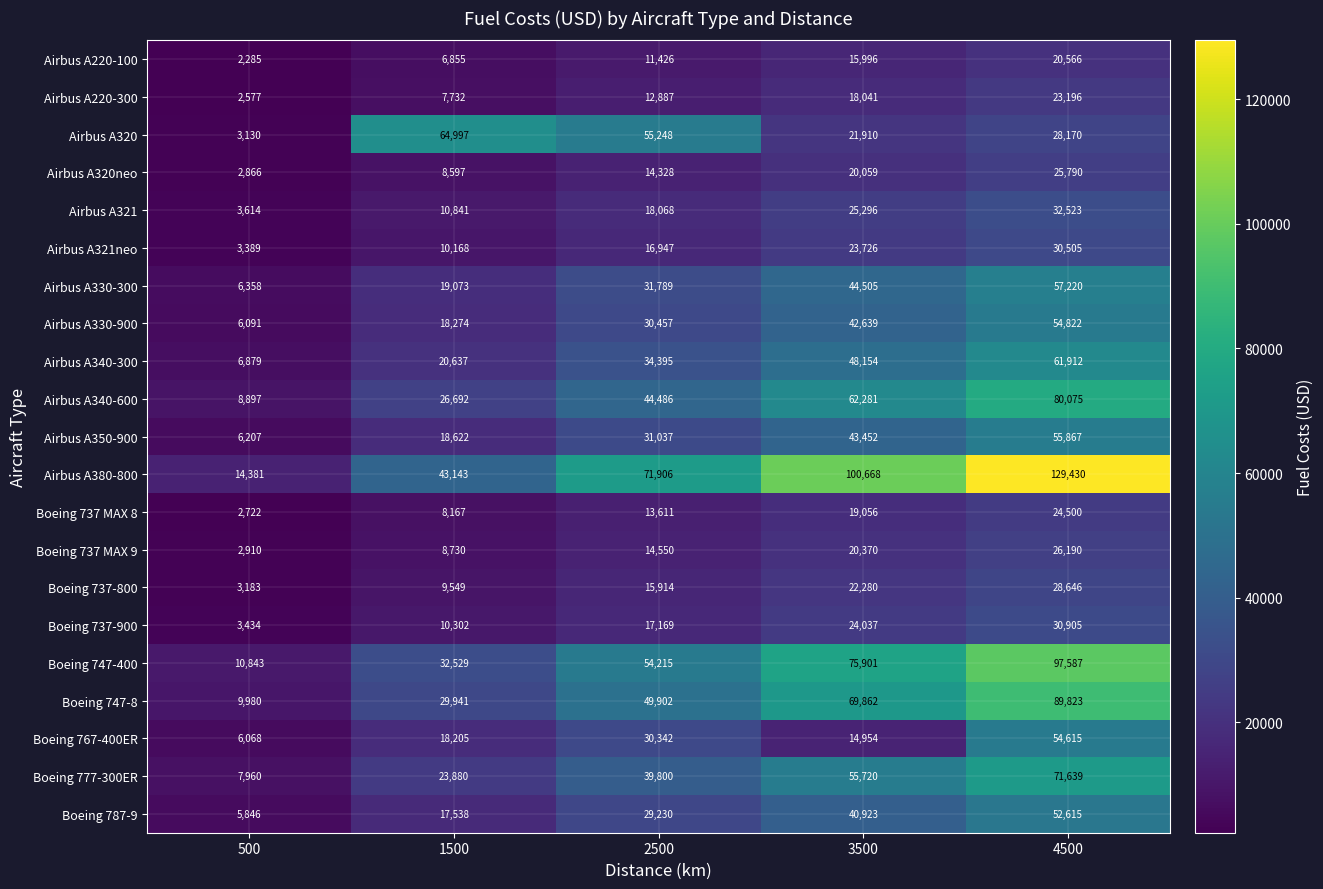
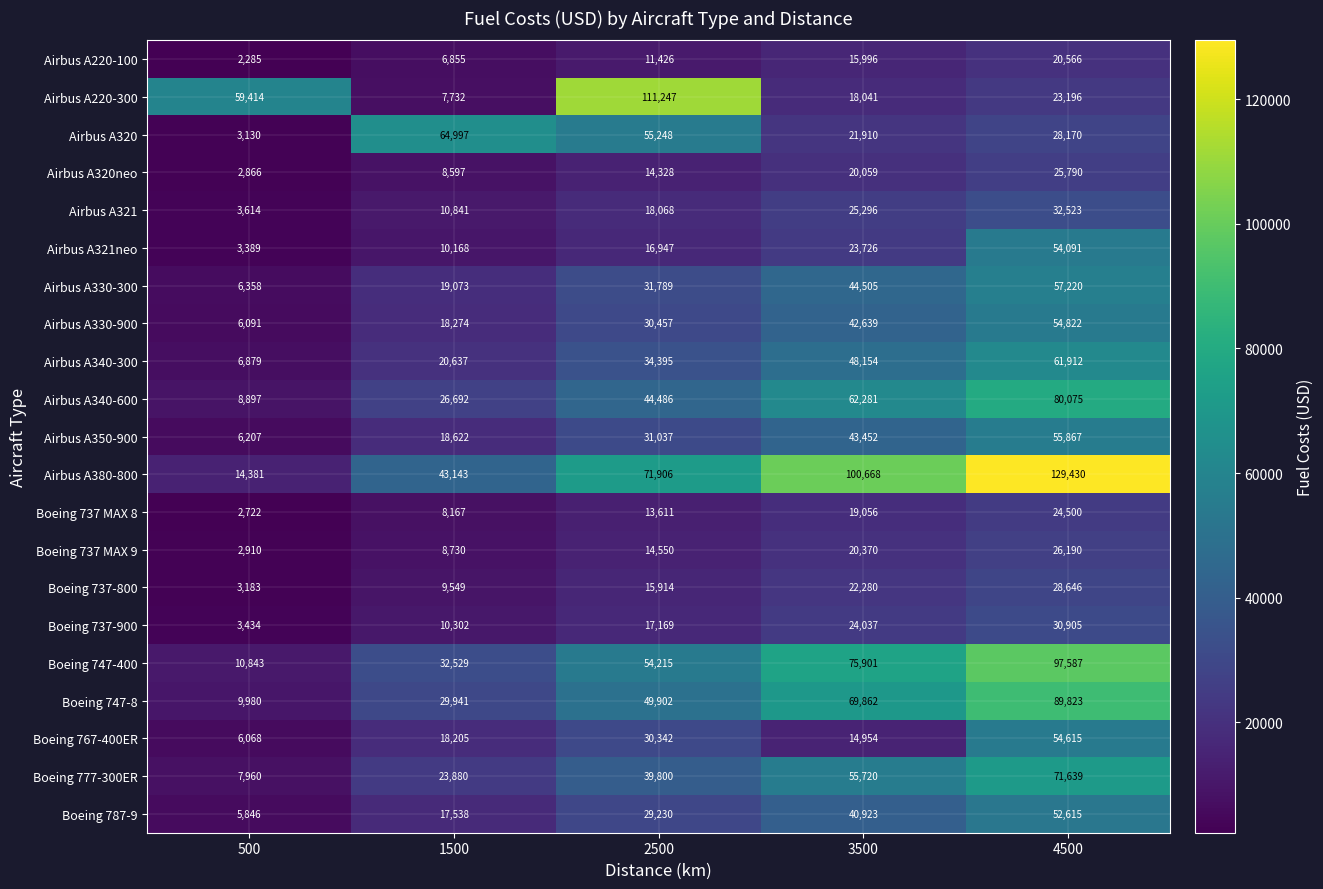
  {
    "Airbus A220-100": {
      "500": "2,285",
      "1500": "6,855",
      "2500": "11,426",
      "3500": "15,996",
      "4500": "20,566"
    },
    "Airbus A220-300": {
-     "500": "2,577",
+     "500": "59,414",
      "1500": "7,732",
-     "2500": "12,887",
+     "2500": "111,247",
      "3500": "18,041",
      "4500": "23,196"
    },
    "Airbus A320": {
      "500": "3,130",
      "1500": "64,997",
      "2500": "55,248",
      "3500": "21,910",
      "4500": "28,170"
    },
    "Airbus A320neo": {
      "500": "2,866",
      "1500": "8,597",
      "2500": "14,328",
      "3500": "20,059",
      "4500": "25,790"
    },
    "Airbus A321": {
      "500": "3,614",
      "1500": "10,841",
      "2500": "18,068",
      "3500": "25,296",
      "4500": "32,523"
    },
    "Airbus A321neo": {
      "500": "3,389",
      "1500": "10,168",
      "2500": "16,947",
      "3500": "23,726",
-     "4500": "30,505"
+     "4500": "54,091"
    },
    "Airbus A330-300": {
      "500": "6,358",
      "1500": "19,073",
      "2500": "31,789",
      "3500": "44,505",
      "4500": "57,220"
    },
    "Airbus A330-900": {
      "500": "6,091",
      "1500": "18,274",
      "2500": "30,457",
      "3500": "42,639",
      "4500": "54,822"
    },
    "Airbus A340-300": {
      "500": "6,879",
      "1500": "20,637",
      "2500": "34,395",
      "3500": "48,154",
      "4500": "61,912"
    },
    "Airbus A340-600": {
      "500": "8,897",
      "1500": "26,692",
      "2500": "44,486",
      "3500": "62,281",
      "4500": "80,075"
    },
    "Airbus A350-900": {
      "500": "6,207",
      "1500": "18,622",
      "2500": "31,037",
      "3500": "43,452",
      "4500": "55,867"
    },
    "Airbus A380-800": {
      "500": "14,381",
      "1500": "43,143",
      "2500": "71,906",
      "3500": "100,668",
      "4500": "129,430"
    },
    "Boeing 737 MAX 8": {
      "500": "2,722",
      "1500": "8,167",
      "2500": "13,611",
      "3500": "19,056",
      "4500": "24,500"
    },
    "Boeing 737 MAX 9": {
      "500": "2,910",
      "1500": "8,730",
      "2500": "14,550",
      "3500": "20,370",
      "4500": "26,190"
    },
    "Boeing 737-800": {
      "500": "3,183",
      "1500": "9,549",
      "2500": "15,914",
      "3500": "22,280",
      "4500": "28,646"
    },
    "Boeing 737-900": {
      "500": "3,434",
      "1500": "10,302",
      "2500": "17,169",
      "3500": "24,037",
      "4500": "30,905"
    },
    "Boeing 747-400": {
      "500": "10,843",
      "1500": "32,529",
      "2500": "54,215",
      "3500": "75,901",
      "4500": "97,587"
    },
    "Boeing 747-8": {
      "500": "9,980",
      "1500": "29,941",
      "2500": "49,902",
      "3500": "69,862",
      "4500": "89,823"
    },
    "Boeing 767-400ER": {
      "500": "6,068",
      "1500": "18,205",
      "2500": "30,342",
      "3500": "14,954",
      "4500": "54,615"
    },
    "Boeing 777-300ER": {
      "500": "7,960",
      "1500": "23,880",
      "2500": "39,800",
      "3500": "55,720",
      "4500": "71,639"
    },
    "Boeing 787-9": {
      "500": "5,846",
      "1500": "17,538",
      "2500": "29,230",
      "3500": "40,923",
      "4500": "52,615"
    }
  }
